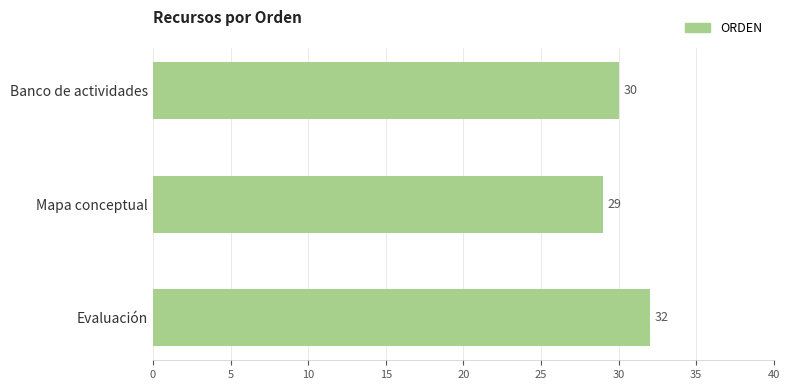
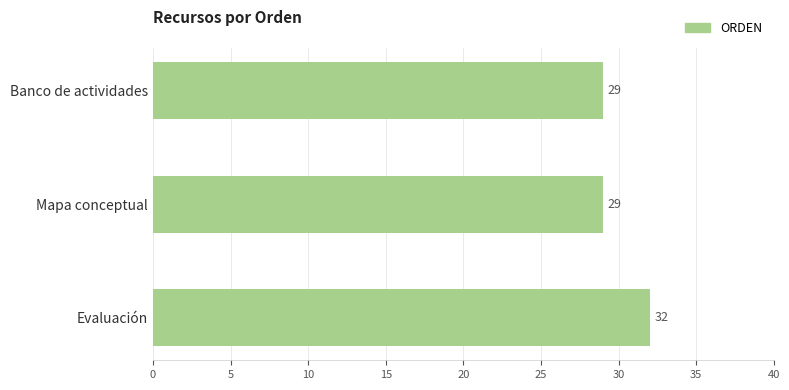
  {
-   "Banco de actividades": 30,
+   "Banco de actividades": 29,
    "Mapa conceptual": 29,
    "Evaluación": 32
  }
